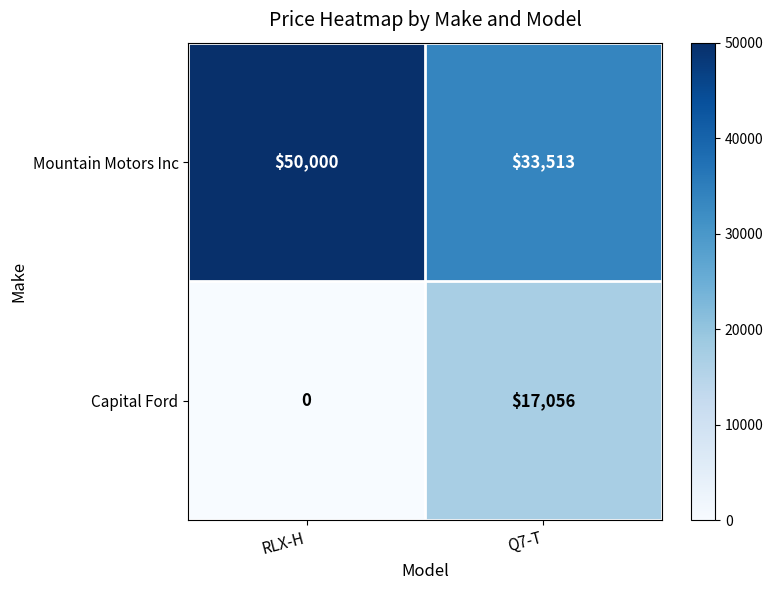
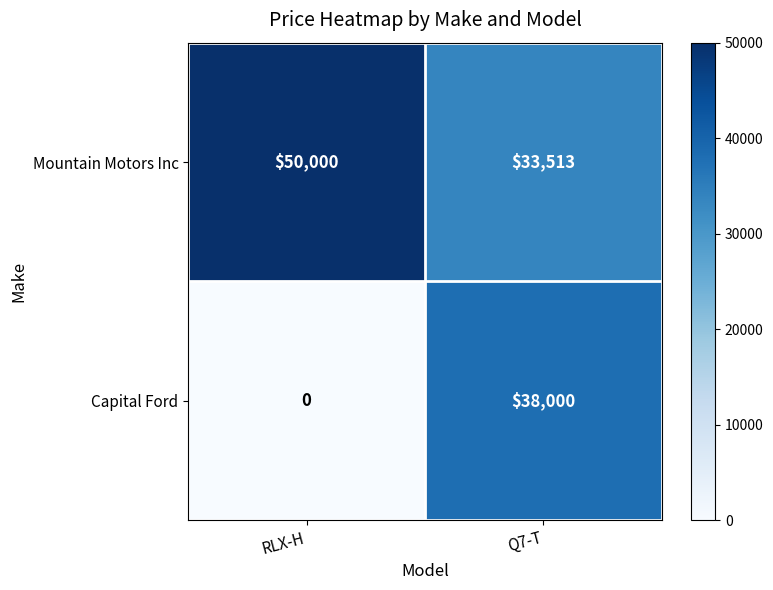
  {
    "Mountain Motors Inc": {
      "RLX-H": "$50,000",
      "Q7-T": "$33,513"
    },
    "Capital Ford": {
      "RLX-H": "0",
-     "Q7-T": "$17,056"
+     "Q7-T": "$38,000"
    }
  }
